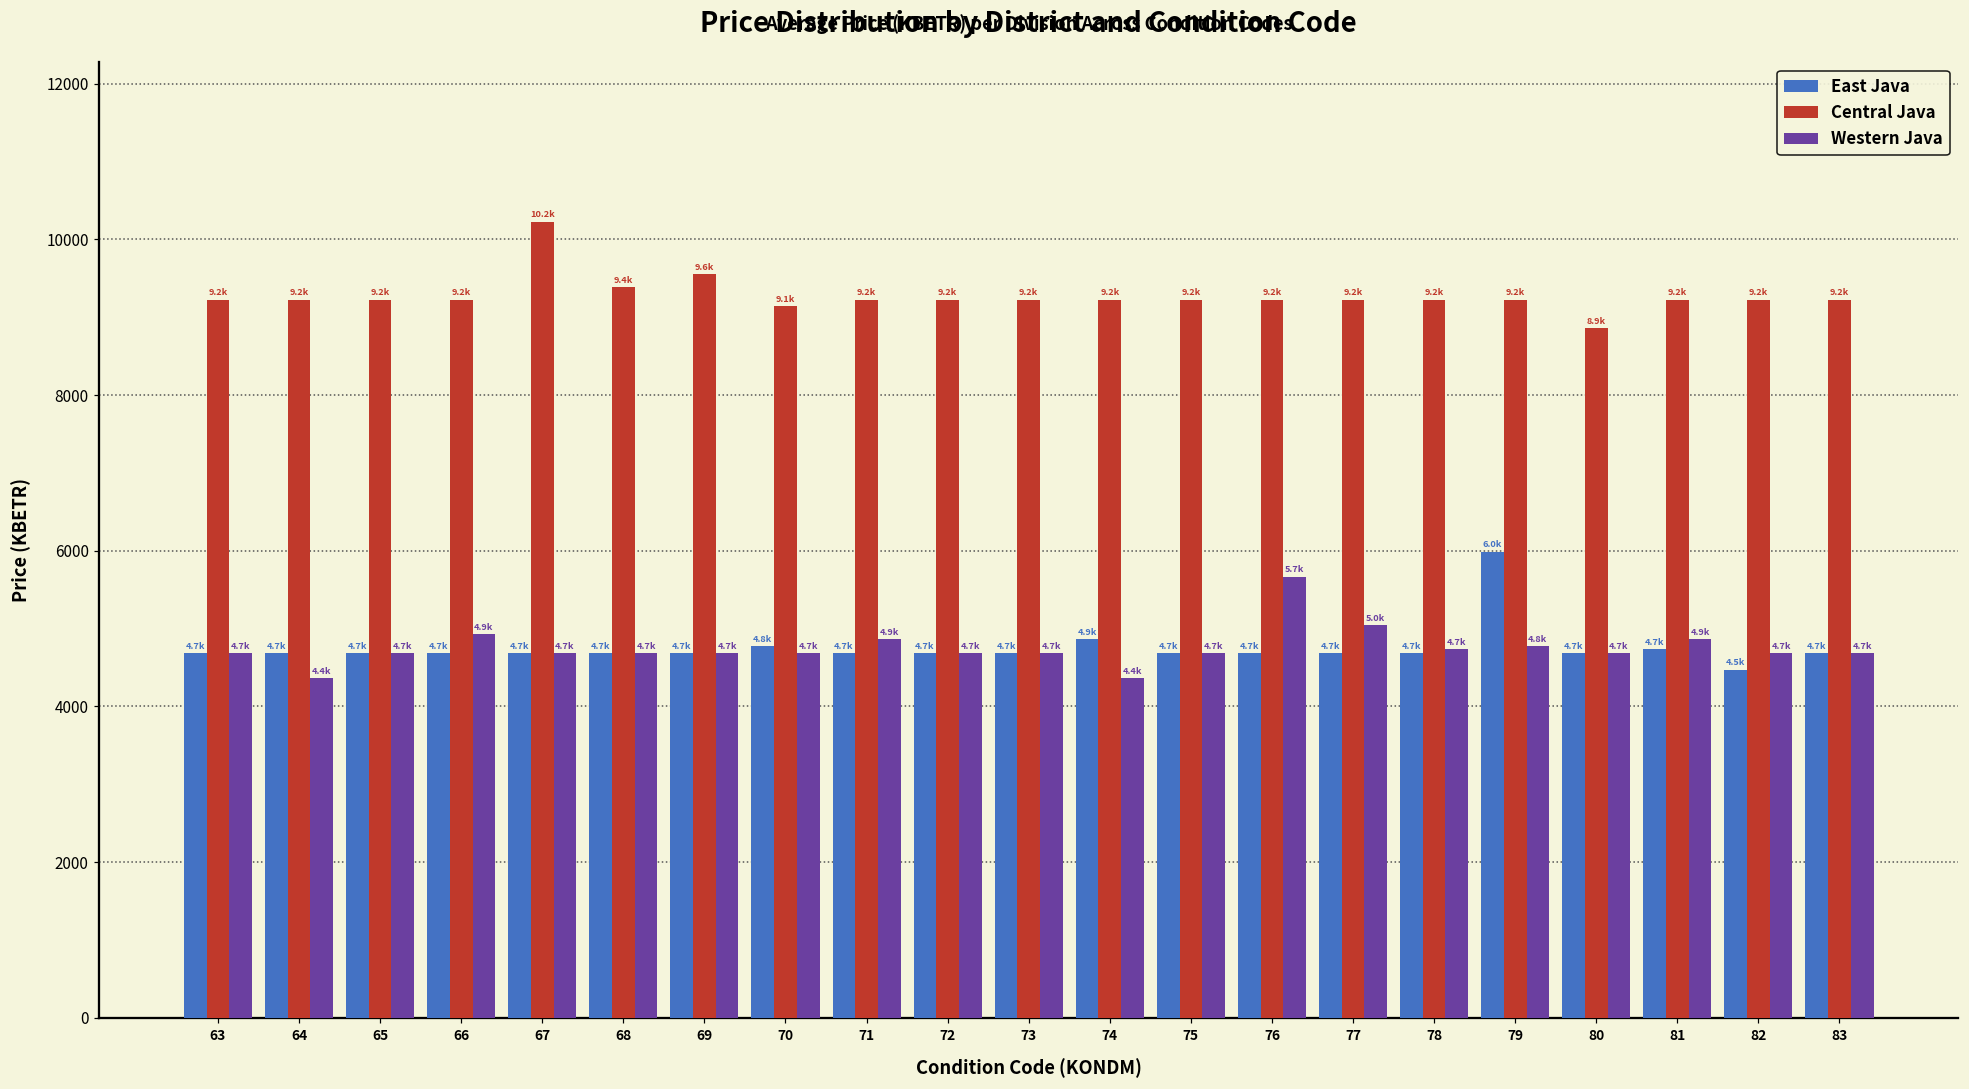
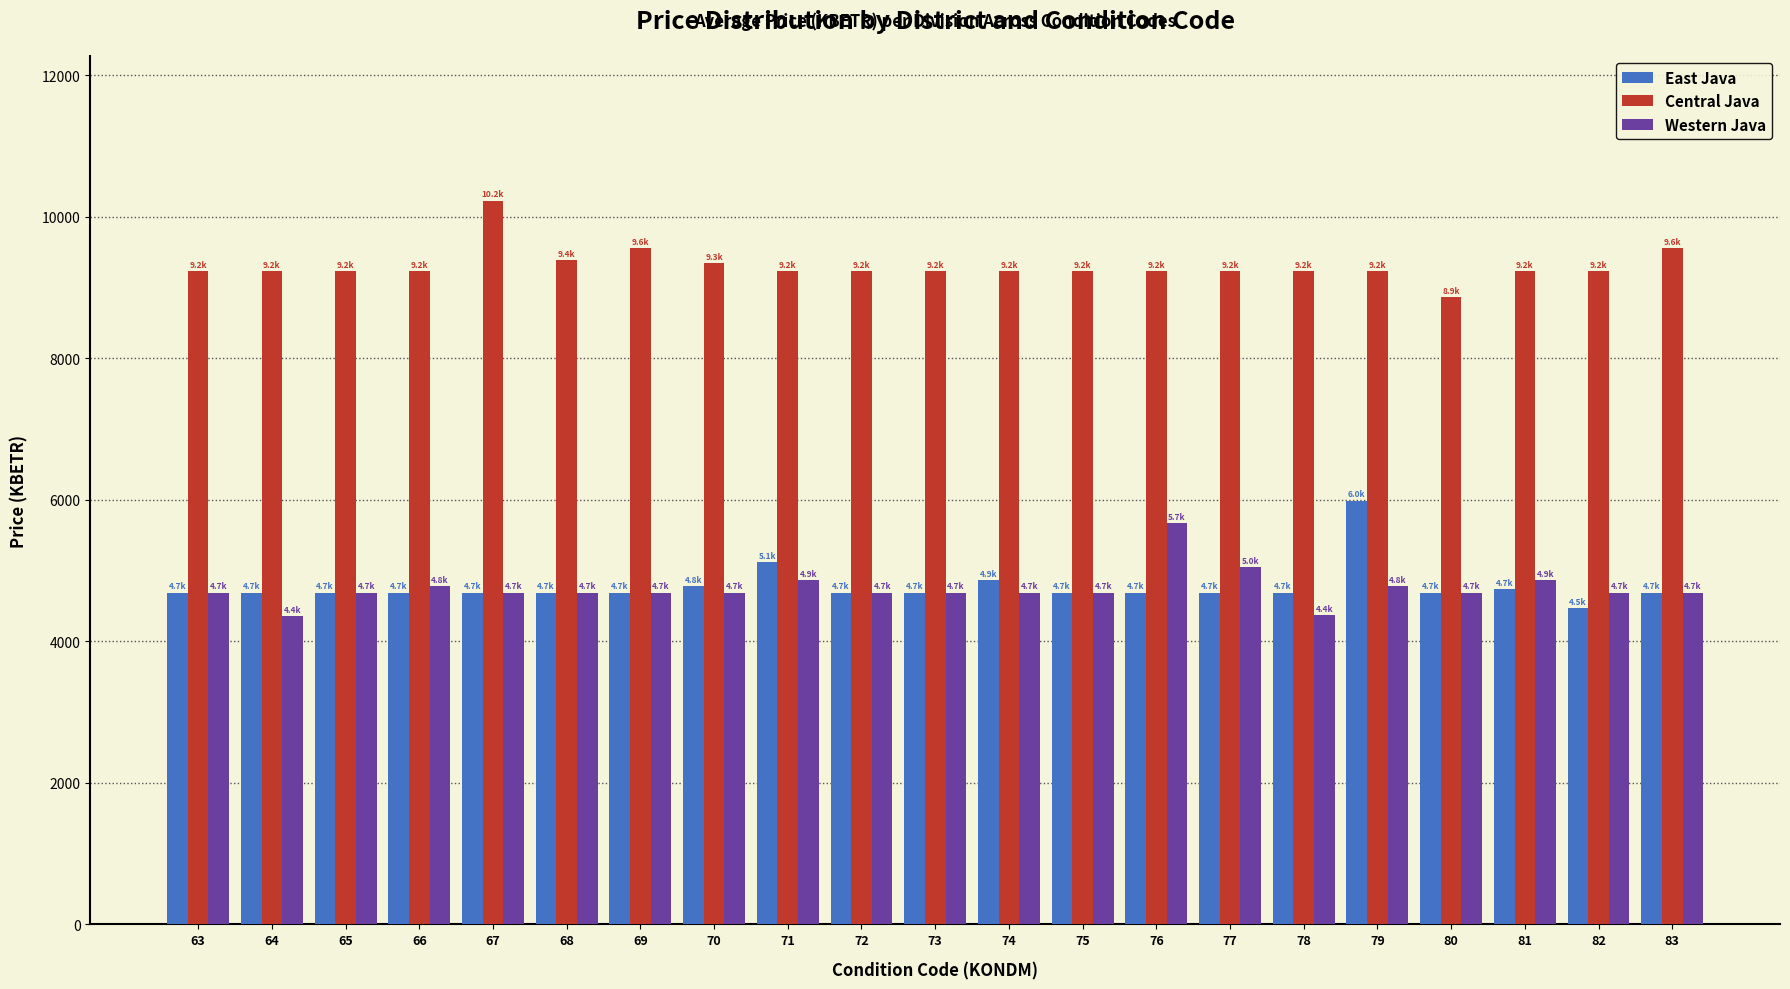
  {
    "East Java": {
      "63": "4.7k",
      "64": "4.7k",
      "65": "4.7k",
      "66": "4.7k",
      "67": "4.7k",
      "68": "4.7k",
      "69": "4.7k",
      "70": "4.8k",
-     "71": "4.7k",
+     "71": "5.1k",
      "72": "4.7k",
      "73": "4.7k",
      "74": "4.9k",
      "75": "4.7k",
      "76": "4.7k",
      "77": "4.7k",
      "78": "4.7k",
      "79": "6.0k",
      "80": "4.7k",
      "81": "4.7k",
      "82": "4.5k",
      "83": "4.7k"
    },
    "Central Java": {
      "63": "9.2k",
      "64": "9.2k",
      "65": "9.2k",
      "66": "9.2k",
      "67": "10.2k",
      "68": "9.4k",
      "69": "9.6k",
-     "70": "9.1k",
+     "70": "9.3k",
      "71": "9.2k",
      "72": "9.2k",
      "73": "9.2k",
      "74": "9.2k",
      "75": "9.2k",
      "76": "9.2k",
      "77": "9.2k",
      "78": "9.2k",
      "79": "9.2k",
      "80": "8.9k",
      "81": "9.2k",
      "82": "9.2k",
-     "83": "9.2k"
+     "83": "9.6k"
    },
    "Western Java": {
      "63": "4.7k",
      "64": "4.4k",
      "65": "4.7k",
-     "66": "4.9k",
+     "66": "4.8k",
      "67": "4.7k",
      "68": "4.7k",
      "69": "4.7k",
      "70": "4.7k",
      "71": "4.9k",
      "72": "4.7k",
      "73": "4.7k",
-     "74": "4.4k",
+     "74": "4.7k",
      "75": "4.7k",
      "76": "5.7k",
      "77": "5.0k",
-     "78": "4.7k",
+     "78": "4.4k",
      "79": "4.8k",
      "80": "4.7k",
      "81": "4.9k",
      "82": "4.7k",
      "83": "4.7k"
    }
  }
